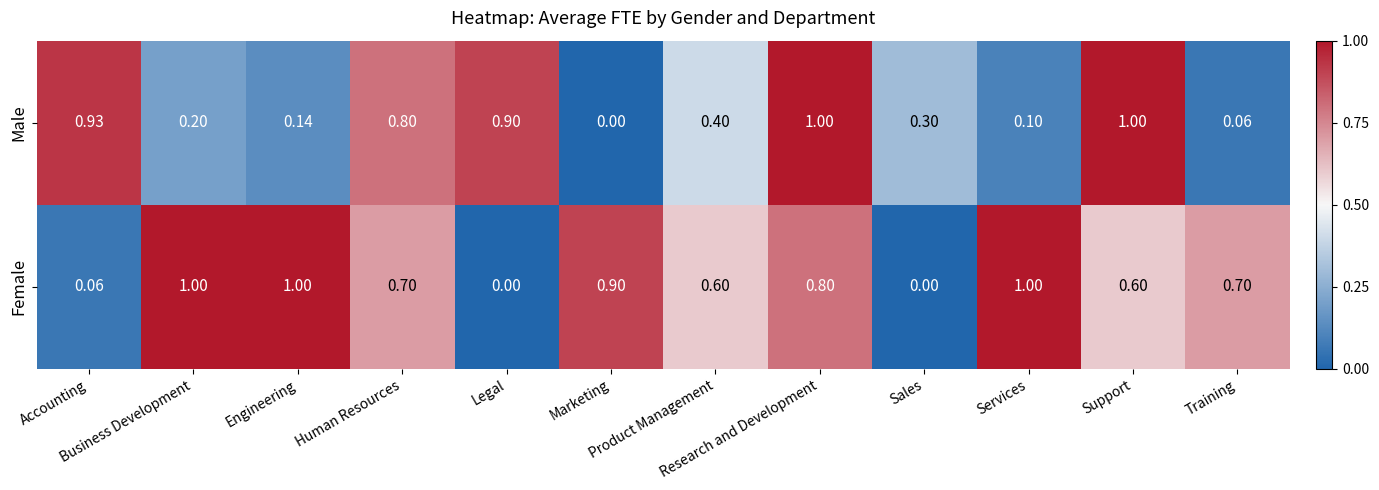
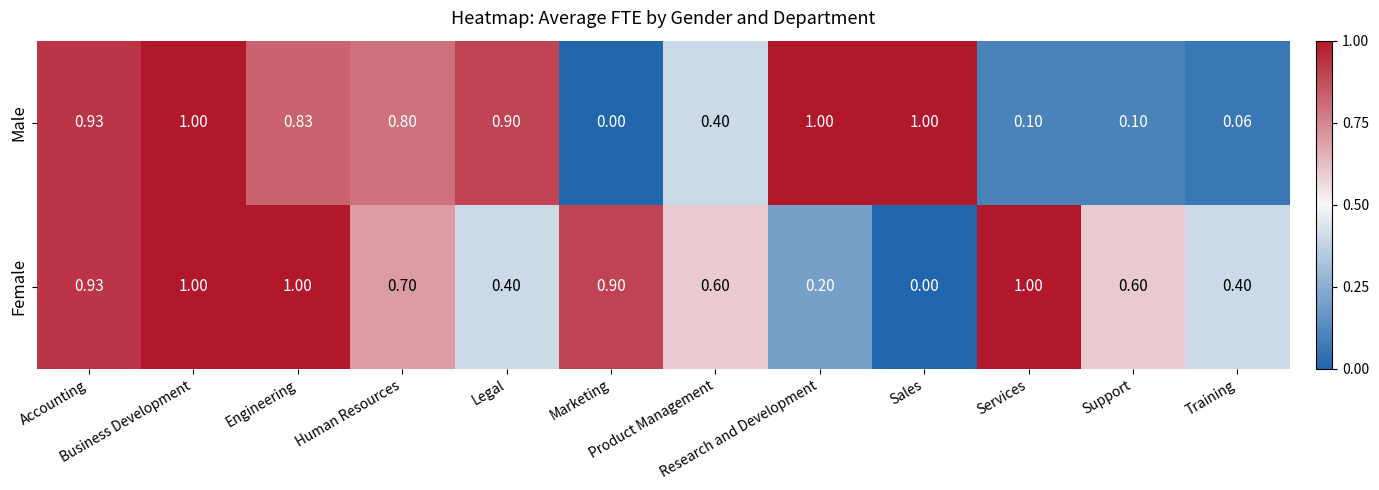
  {
    "Male": {
      "Accounting": 0.93,
-     "Business Development": 0.20,
-     "Engineering": 0.14,
+     "Business Development": 1.00,
+     "Engineering": 0.83,
      "Human Resources": 0.80,
      "Legal": 0.90,
      "Marketing": 0.00,
      "Product Management": 0.40,
      "Research and Development": 1.00,
-     "Sales": 0.30,
+     "Sales": 1.00,
      "Services": 0.10,
-     "Support": 1.00,
+     "Support": 0.10,
      "Training": 0.06
    },
    "Female": {
-     "Accounting": 0.06,
+     "Accounting": 0.93,
      "Business Development": 1.00,
      "Engineering": 1.00,
      "Human Resources": 0.70,
-     "Legal": 0.00,
+     "Legal": 0.40,
      "Marketing": 0.90,
      "Product Management": 0.60,
-     "Research and Development": 0.80,
+     "Research and Development": 0.20,
      "Sales": 0.00,
      "Services": 1.00,
      "Support": 0.60,
-     "Training": 0.70
+     "Training": 0.40
    }
  }
